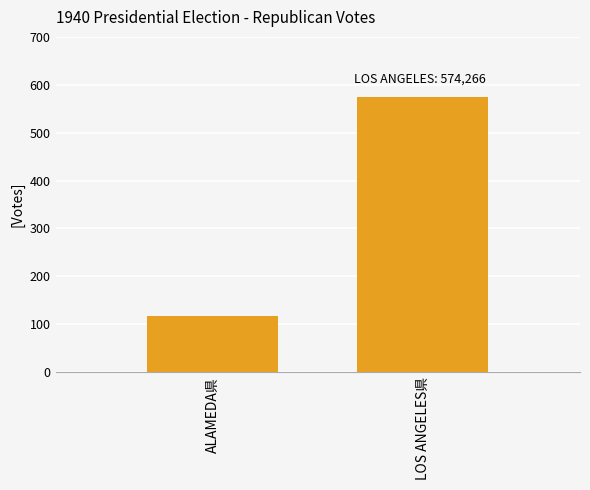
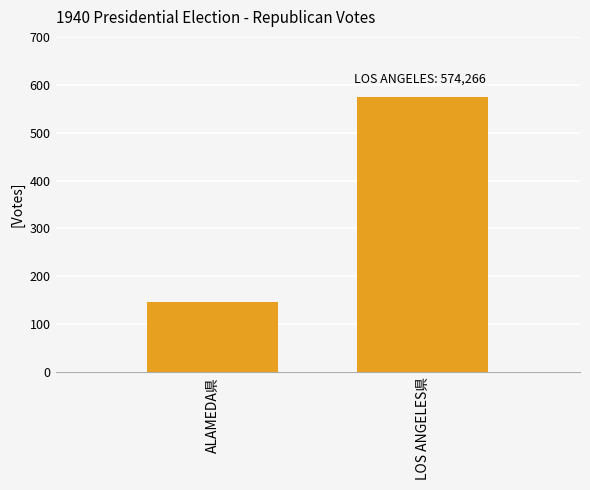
  {
-   "ALAMEDA県": 120
+   "ALAMEDA県": 150
  }
